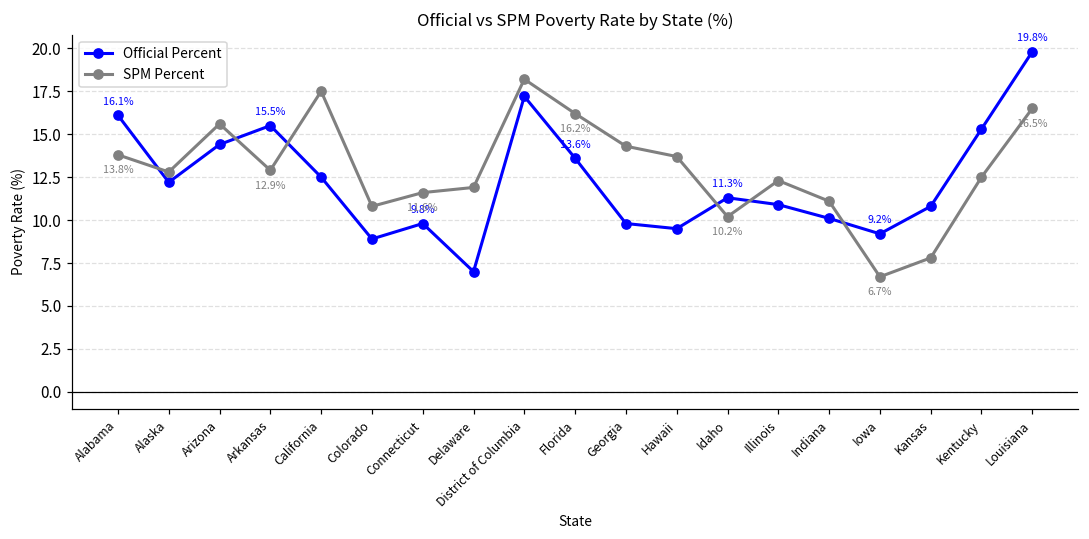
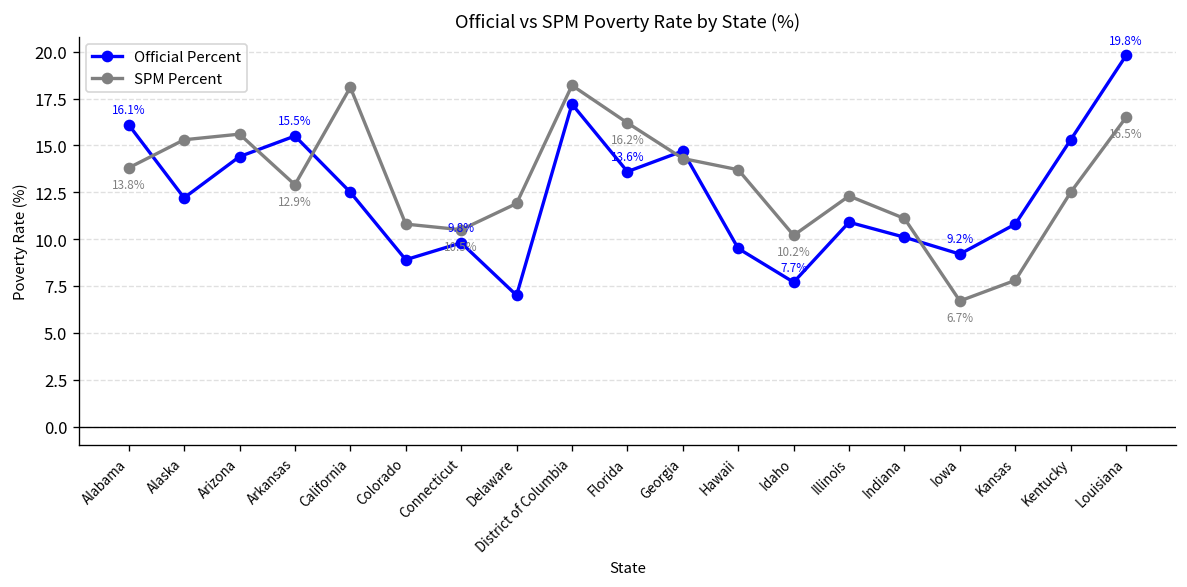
  {
    "Official Percent": {
      "Alabama": "16.1%",
      "Arkansas": "15.5%",
      "Florida": "13.6%",
-     "Georgia": "9.8",
-     "Idaho": "11.3%",
+     "Georgia": "14.7",
+     "Idaho": "7.7%",
      "Iowa": "9.2%",
      "Louisiana": "19.8%"
    },
    "SPM Percent": {
      "Alabama": "13.8%",
-     "Alaska": "12.8",
+     "Alaska": "15.3",
      "Arkansas": "12.9%",
-     "California": "17.5",
-     "Connecticut": "11.6%",
+     "California": "18.1",
+     "Connecticut": "10.5%",
      "Florida": "16.2%",
      "Idaho": "10.2%",
      "Iowa": "6.7%",
      "Louisiana": "16.5%"
    }
  }
